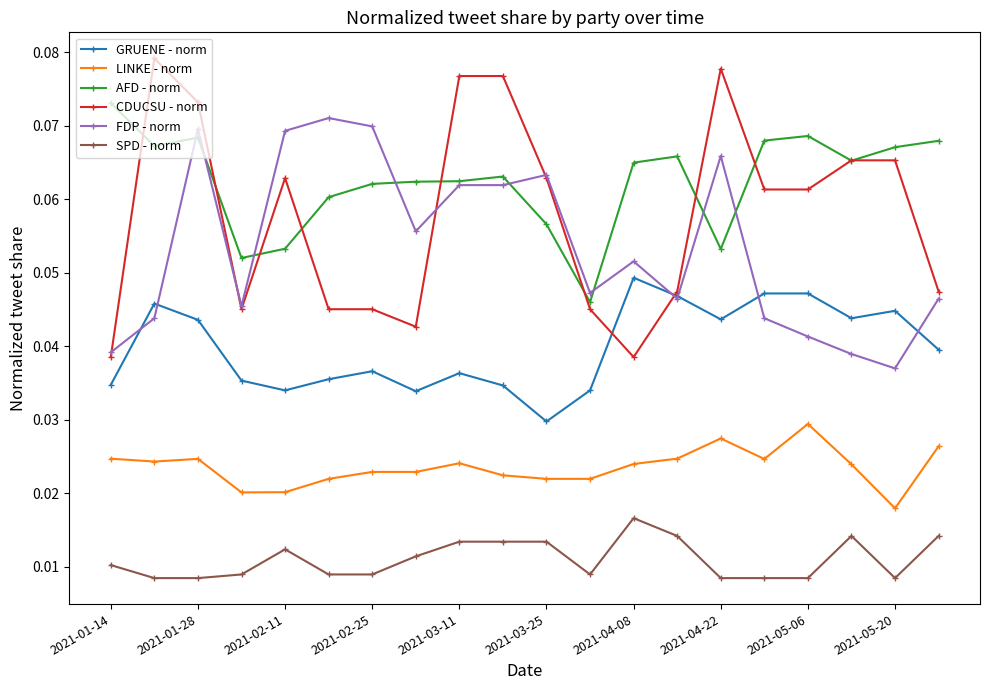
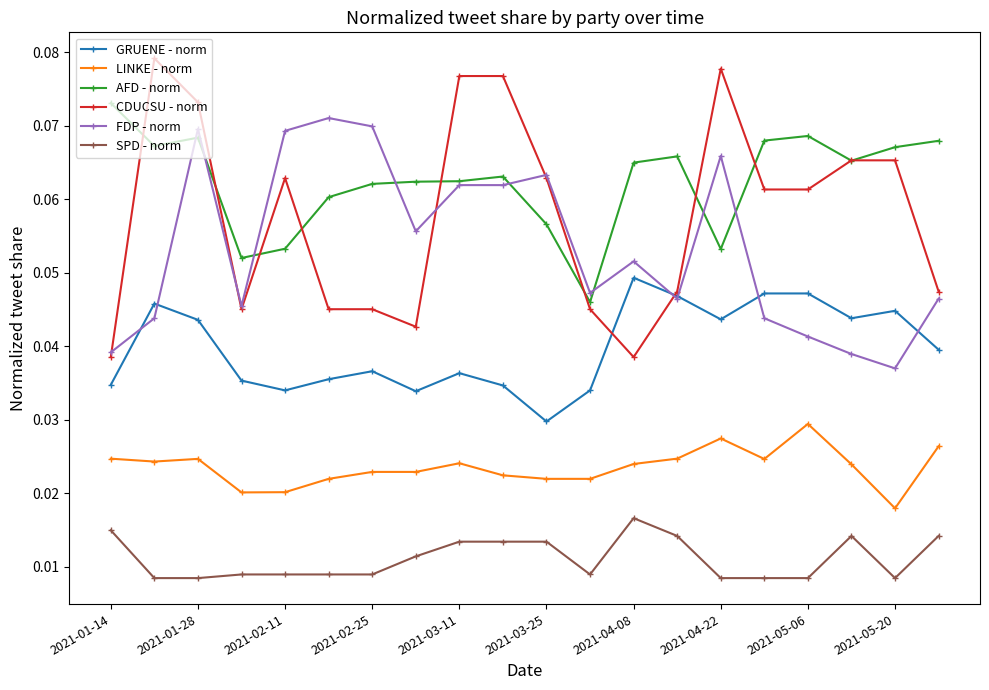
  {
    "GRUENE - norm": {
      "2021-01-14": 0.035,
      "2021-01-28": 0.044,
      "2021-02-11": 0.034,
      "2021-02-25": 0.037,
      "2021-03-11": 0.036,
      "2021-03-25": 0.030,
      "2021-04-08": 0.049,
      "2021-04-22": 0.044,
      "2021-05-06": 0.047,
      "2021-05-20": 0.045
    },
    "LINKE - norm": {
      "2021-01-14": 0.025,
      "2021-01-28": 0.025,
      "2021-02-11": 0.020,
      "2021-02-25": 0.023,
      "2021-03-11": 0.024,
      "2021-03-25": 0.022,
      "2021-04-08": 0.024,
      "2021-04-22": 0.027,
      "2021-05-06": 0.029,
      "2021-05-20": 0.018
    },
    "AFD - norm": {
      "2021-02-11": 0.053,
      "2021-02-25": 0.062,
      "2021-03-11": 0.062,
      "2021-03-25": 0.057,
      "2021-04-08": 0.065,
      "2021-04-22": 0.053,
      "2021-05-06": 0.069,
      "2021-05-20": 0.067
    },
    "CDUCSU - norm": {
      "2021-01-14": 0.039,
      "2021-02-11": 0.063,
      "2021-02-25": 0.045,
      "2021-03-11": 0.077,
      "2021-03-25": 0.063,
      "2021-04-08": 0.039,
      "2021-04-22": 0.078,
      "2021-05-06": 0.061,
      "2021-05-20": 0.065
    },
    "FDP - norm": {
      "2021-01-14": 0.039,
      "2021-02-11": 0.069,
      "2021-02-25": 0.070,
      "2021-03-11": 0.062,
      "2021-03-25": 0.063,
      "2021-04-08": 0.052,
      "2021-04-22": 0.066,
      "2021-05-06": 0.041,
      "2021-05-20": 0.037
    },
    "SPD - norm": {
-     "2021-01-14": 0.010,
+     "2021-01-14": 0.015,
      "2021-01-28": 0.008,
-     "2021-02-11": 0.012,
+     "2021-02-11": 0.009,
      "2021-02-25": 0.009,
      "2021-03-11": 0.013,
      "2021-03-25": 0.013,
      "2021-04-08": 0.017,
      "2021-04-22": 0.008,
      "2021-05-06": 0.008,
      "2021-05-20": 0.008
    }
  }
